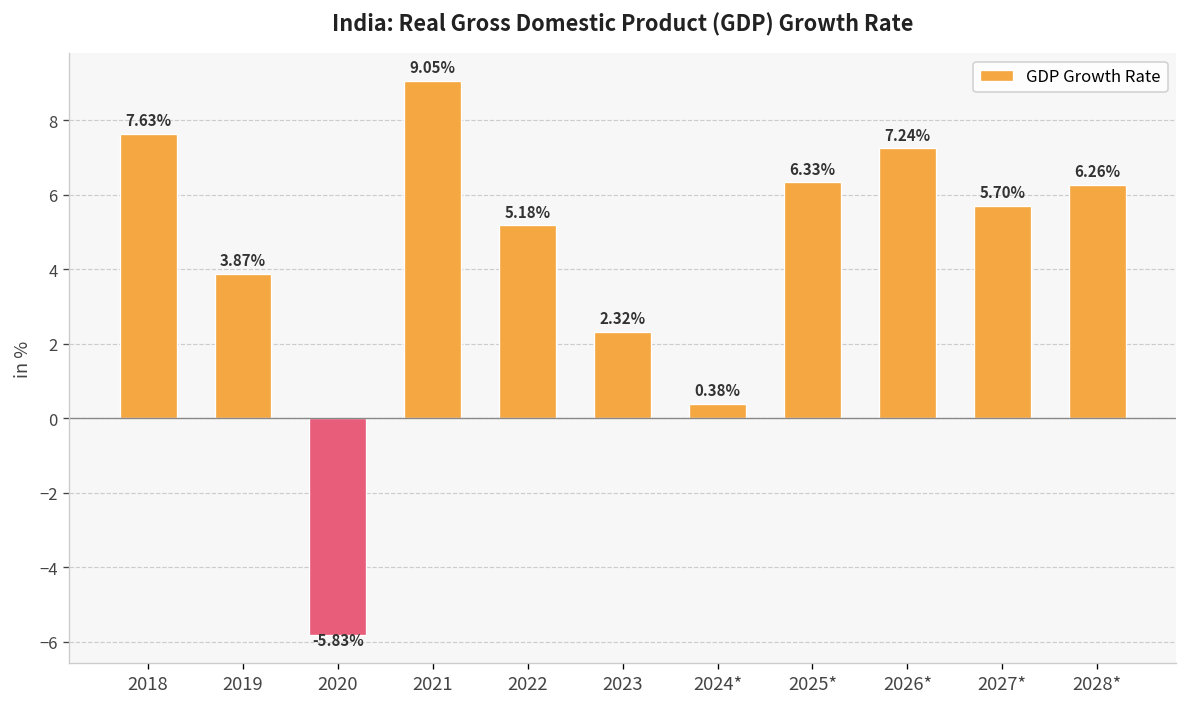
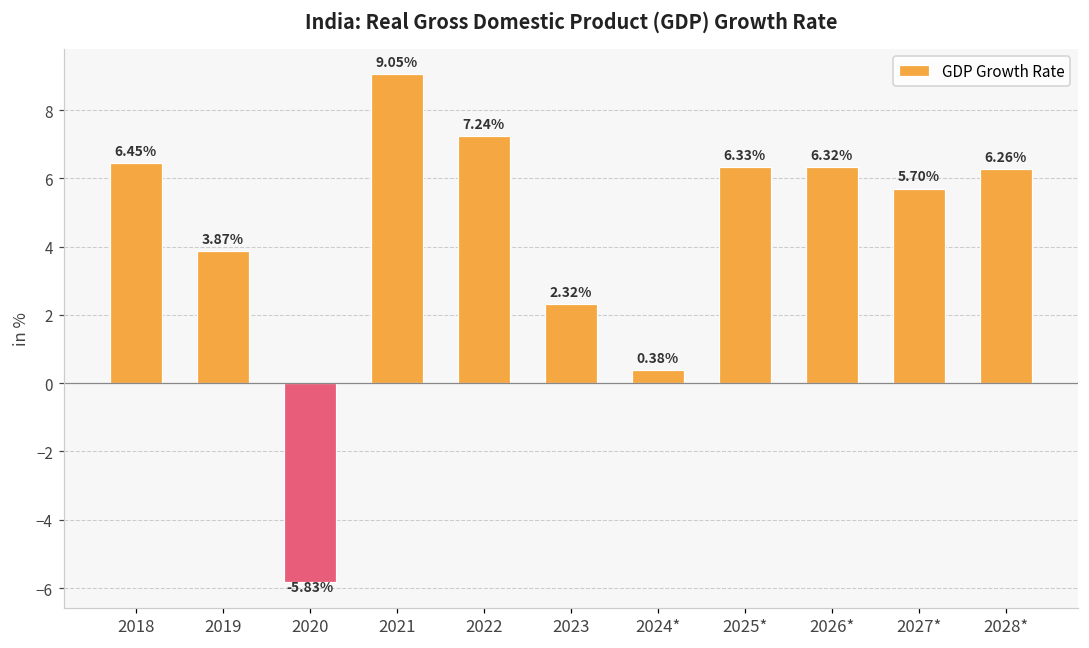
  {
-   "2018": "7.63%",
+   "2018": "6.45%",
    "2019": "3.87%",
    "2020": "-5.83%",
    "2021": "9.05%",
-   "2022": "5.18%",
+   "2022": "7.24%",
    "2023": "2.32%",
    "2024*": "0.38%",
    "2025*": "6.33%",
-   "2026*": "7.24%",
+   "2026*": "6.32%",
    "2027*": "5.70%",
    "2028*": "6.26%"
  }
